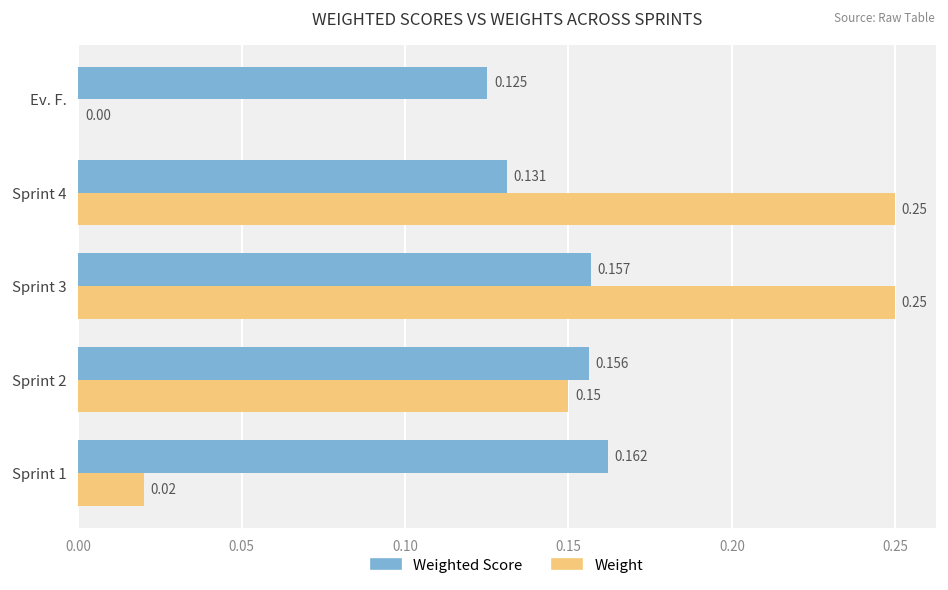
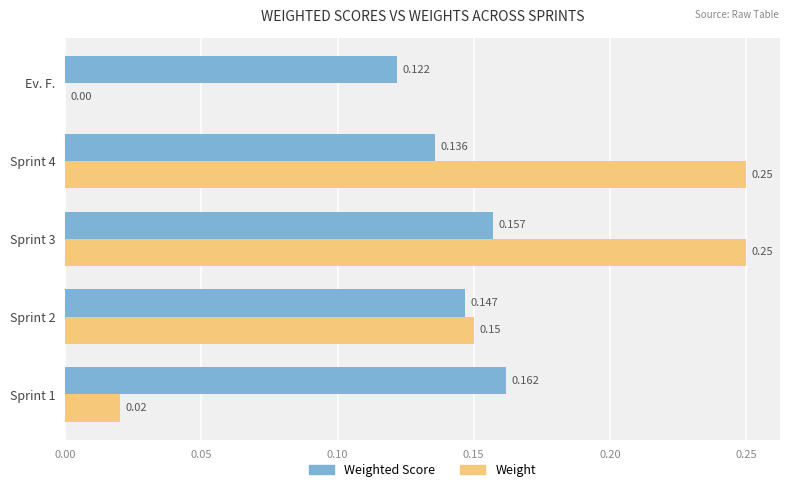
  {
    "Weighted Score": {
-     "Ev. F.": 0.125,
-     "Sprint 4": 0.131,
+     "Ev. F.": 0.122,
+     "Sprint 4": 0.136,
      "Sprint 3": 0.157,
-     "Sprint 2": 0.156,
+     "Sprint 2": 0.147,
      "Sprint 1": 0.162
    },
    "Weight": {
      "Ev. F.": 0.00,
      "Sprint 4": 0.25,
      "Sprint 3": 0.25,
      "Sprint 2": 0.15,
      "Sprint 1": 0.02
    }
  }
